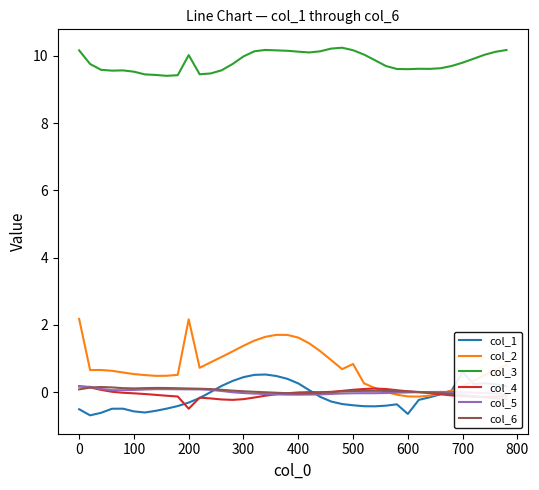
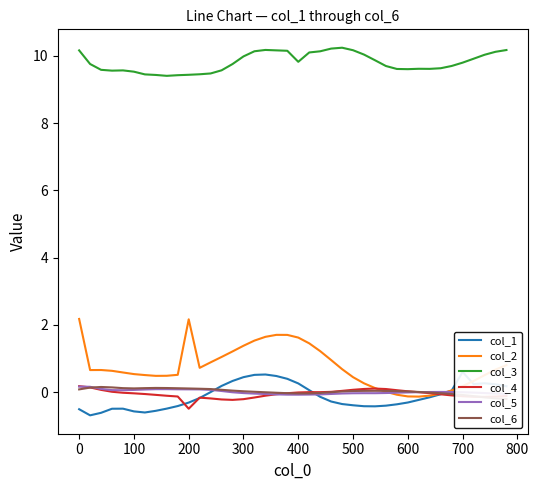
  {
    "col_1": {
      "0": -0.5,
      "100": -0.6,
      "200": -0.3,
      "300": 0.5,
      "400": 0.3,
      "500": -0.4,
-     "600": -0.6
+     "600": -0.3
    },
    "col_2": {
      "0": 2.2,
      "100": 0.5,
      "200": 2.2,
      "300": 1.4,
      "400": 1.6,
-     "500": 0.8,
+     "500": 0.4,
      "600": -0.1
    },
    "col_3": {
      "0": 10.2,
      "100": 9.5,
-     "200": 10.0,
+     "200": 9.4,
      "300": 10.0,
-     "400": 10.1,
+     "400": 9.8,
      "500": 10.2,
      "600": 9.6,
      "700": 9.8
    },
    "col_4": {
      "100": 0.0,
      "200": -0.5,
      "300": -0.2
    },
    "col_6": {
      "0": 0.1
    }
  }
